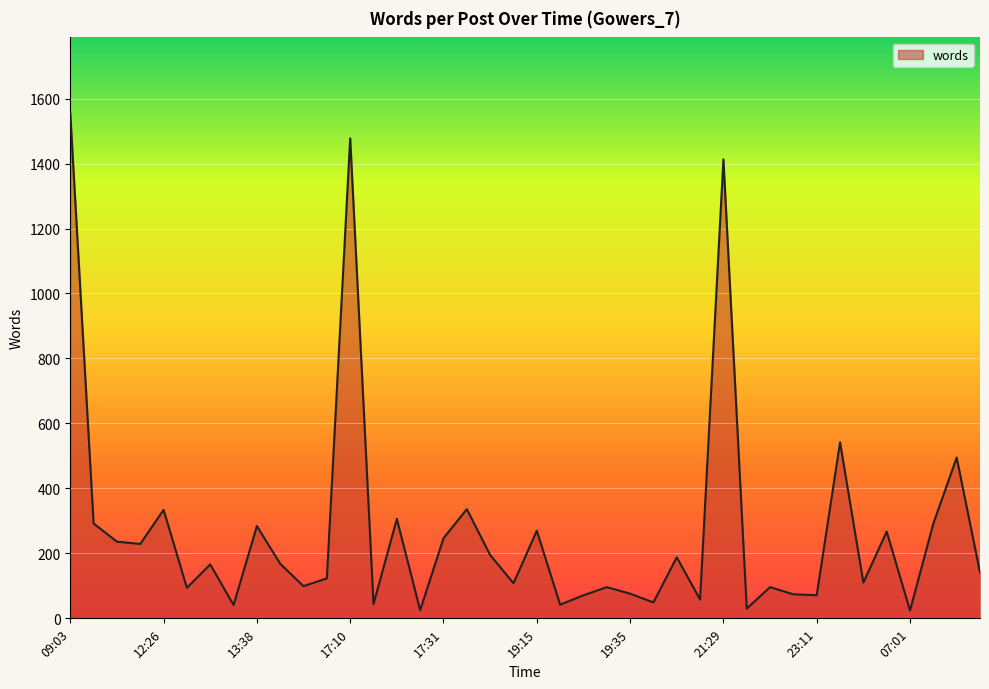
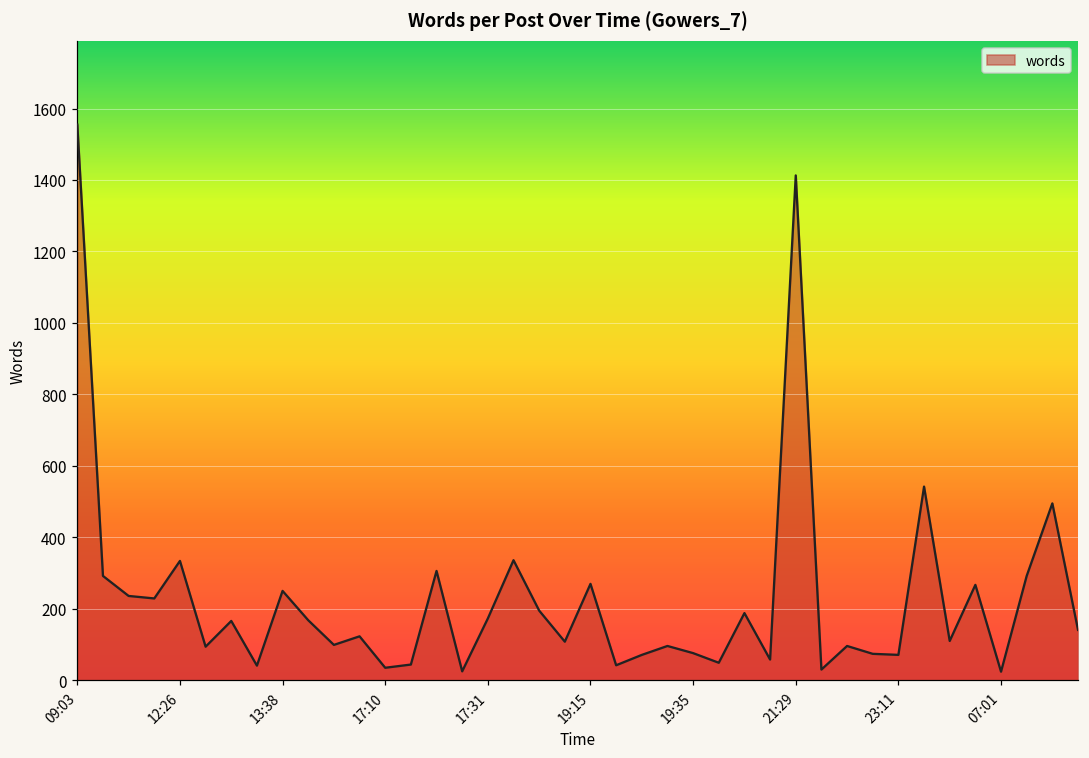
  {
    "09:03": 1560,
    "12:26": 330,
-   "13:38": 280,
-   "17:10": 1480,
-   "17:31": 250,
+   "13:38": 250,
+   "17:10": 40,
+   "17:31": 170,
    "19:15": 270,
    "19:35": 80,
    "21:29": 1410,
    "23:11": 70,
    "07:01": 20
  }
